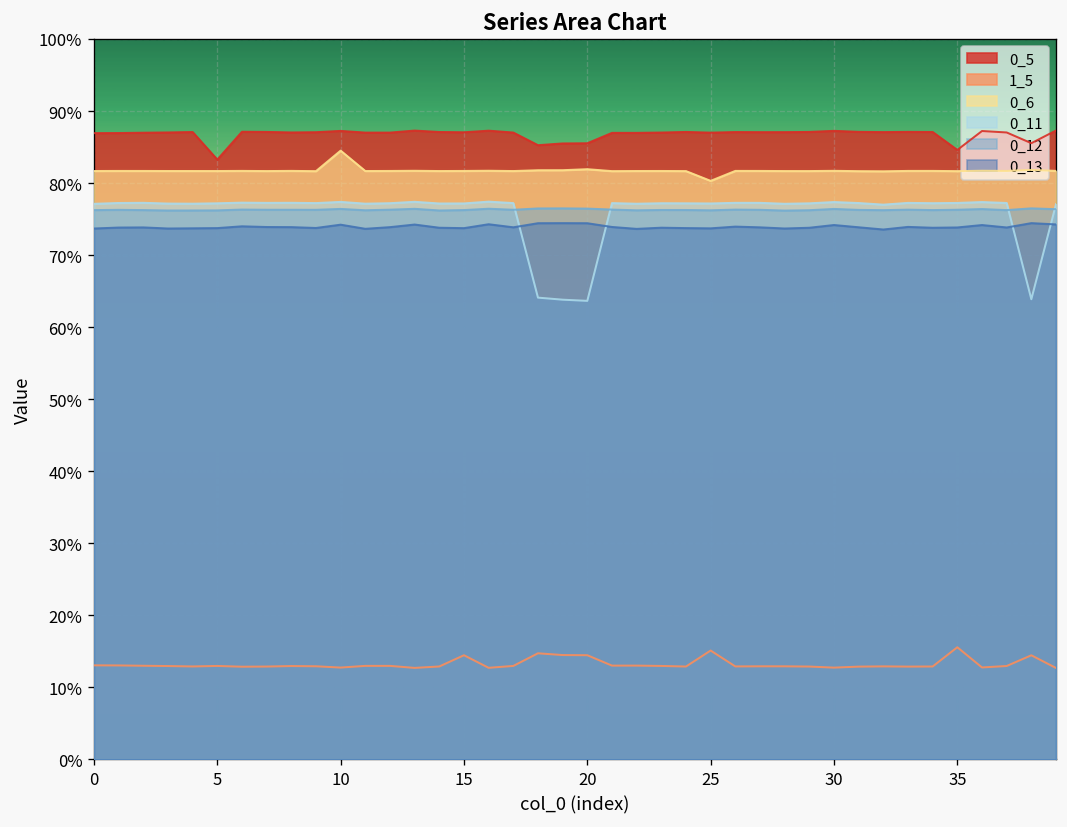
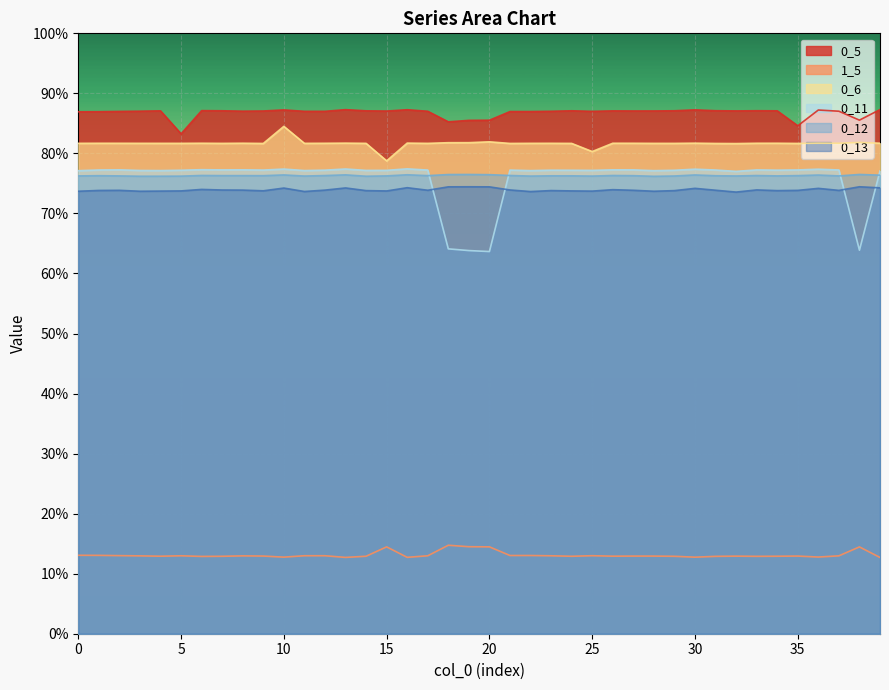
  {
    "0_5": {
      "0": "87%",
      "5": "83%",
      "10": "87%",
      "15": "87%",
      "20": "86%",
      "25": "87%",
      "30": "87%",
      "35": "85%"
    },
    "1_5": {
      "0": "13%",
      "5": "13%",
      "10": "13%",
      "15": "14%",
      "20": "14%",
-     "25": "15%",
+     "25": "13%",
      "30": "13%",
-     "35": "16%"
+     "35": "13%"
    },
    "0_6": {
      "0": "82%",
      "5": "82%",
      "10": "85%",
-     "15": "82%",
+     "15": "79%",
      "20": "82%",
      "25": "80%",
      "30": "82%",
      "35": "82%"
    }
  }
